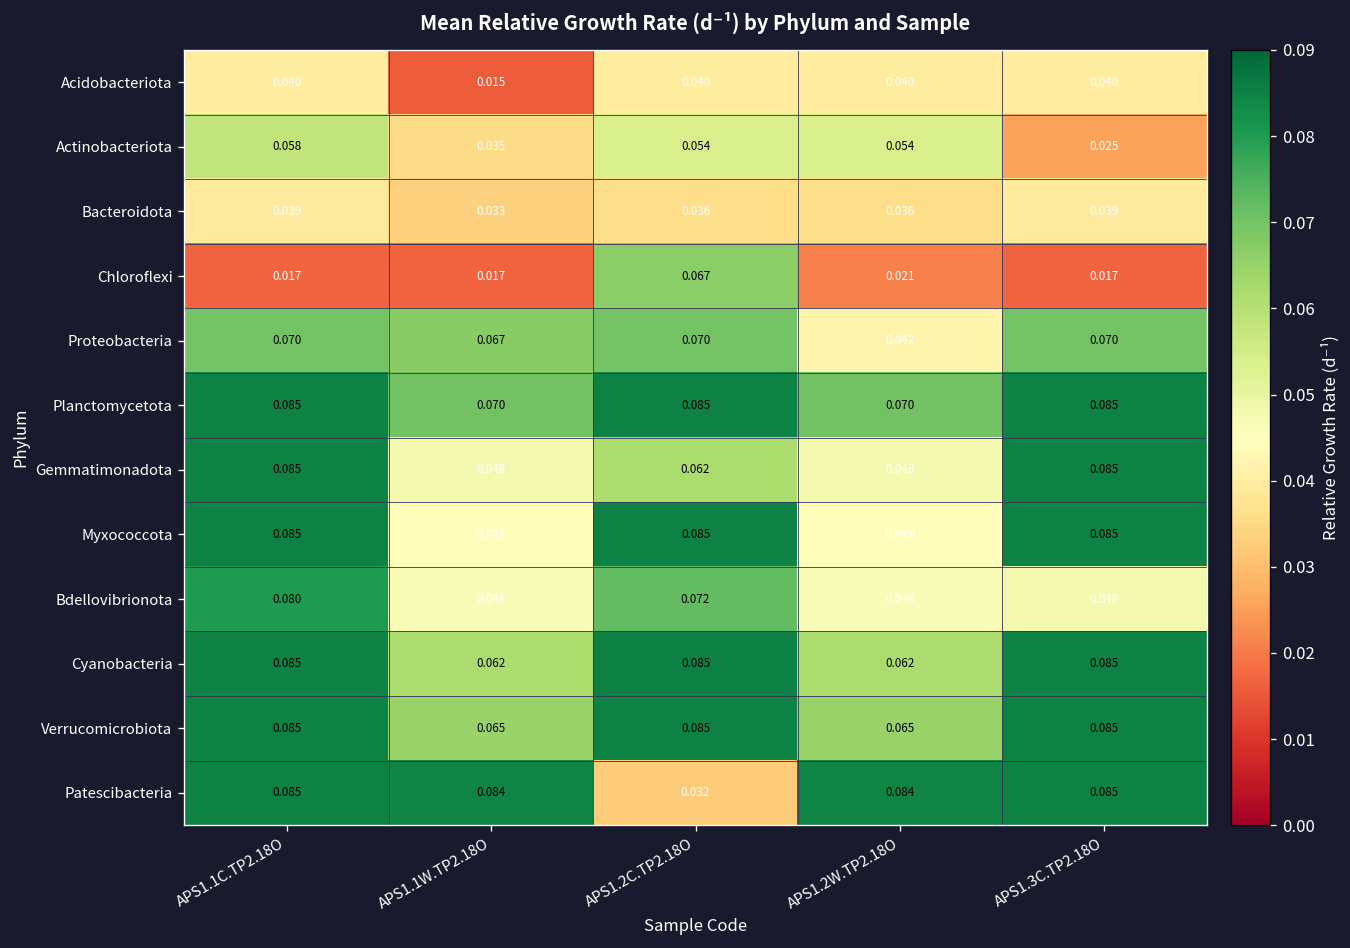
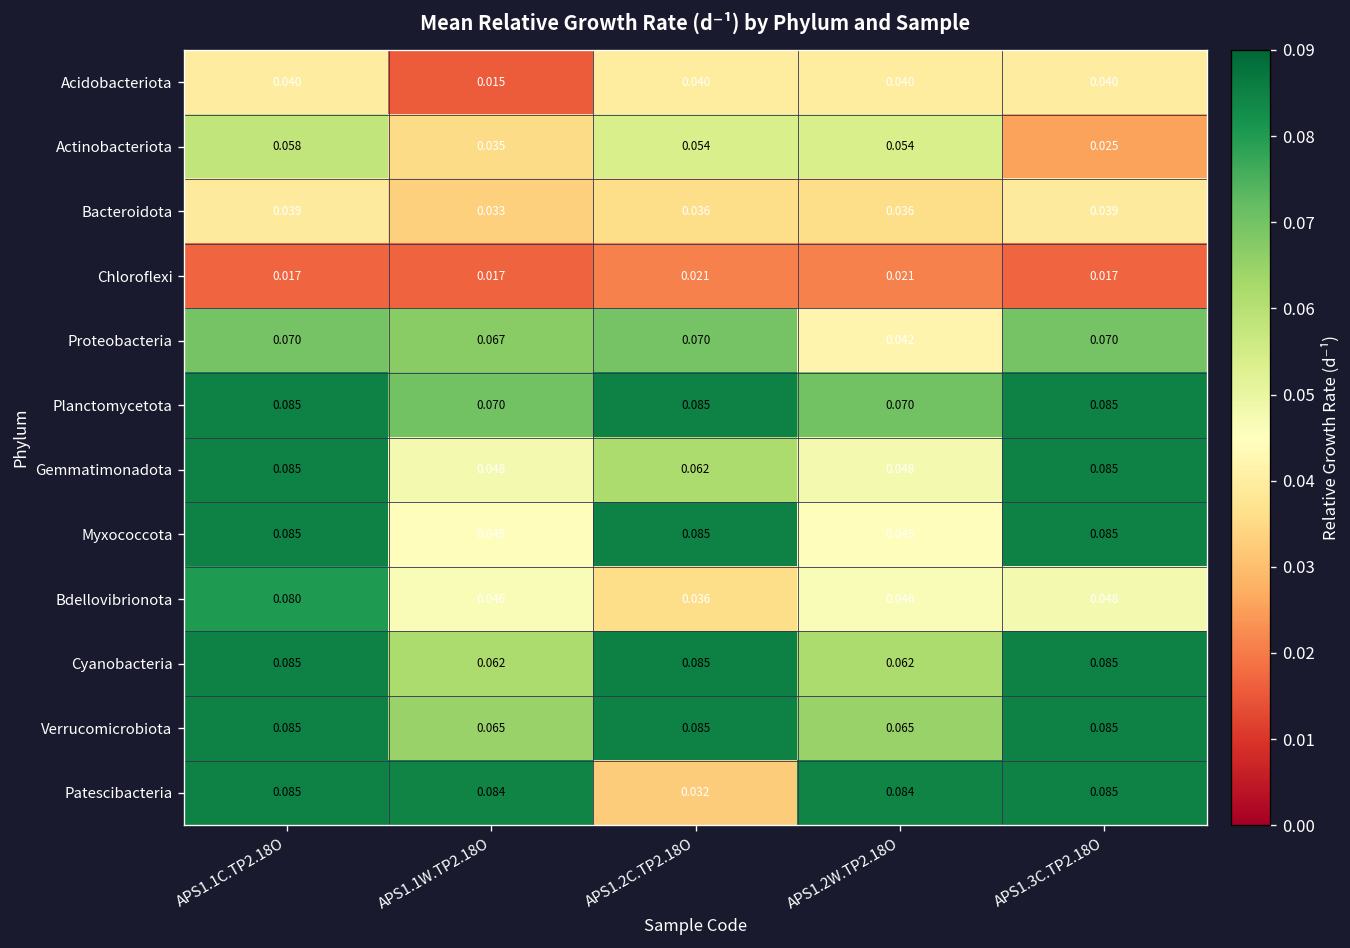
  {
    "Acidobacteriota": {
      "APS1.1C.TP2.18O": 0.040,
      "APS1.1W.TP2.18O": 0.015,
      "APS1.2C.TP2.18O": 0.040,
      "APS1.2W.TP2.18O": 0.040,
      "APS1.3C.TP2.18O": 0.040
    },
    "Actinobacteriota": {
      "APS1.1C.TP2.18O": 0.058,
      "APS1.1W.TP2.18O": 0.035,
      "APS1.2C.TP2.18O": 0.054,
      "APS1.2W.TP2.18O": 0.054,
      "APS1.3C.TP2.18O": 0.025
    },
    "Bacteroidota": {
      "APS1.1C.TP2.18O": 0.039,
      "APS1.1W.TP2.18O": 0.033,
      "APS1.2C.TP2.18O": 0.036,
      "APS1.2W.TP2.18O": 0.036,
      "APS1.3C.TP2.18O": 0.039
    },
    "Chloroflexi": {
      "APS1.1C.TP2.18O": 0.017,
      "APS1.1W.TP2.18O": 0.017,
-     "APS1.2C.TP2.18O": 0.067,
+     "APS1.2C.TP2.18O": 0.021,
      "APS1.2W.TP2.18O": 0.021,
      "APS1.3C.TP2.18O": 0.017
    },
    "Proteobacteria": {
      "APS1.1C.TP2.18O": 0.070,
      "APS1.1W.TP2.18O": 0.067,
      "APS1.2C.TP2.18O": 0.070,
      "APS1.2W.TP2.18O": 0.042,
      "APS1.3C.TP2.18O": 0.070
    },
    "Planctomycetota": {
      "APS1.1C.TP2.18O": 0.085,
      "APS1.1W.TP2.18O": 0.070,
      "APS1.2C.TP2.18O": 0.085,
      "APS1.2W.TP2.18O": 0.070,
      "APS1.3C.TP2.18O": 0.085
    },
    "Gemmatimonadota": {
      "APS1.1C.TP2.18O": 0.085,
      "APS1.1W.TP2.18O": 0.048,
      "APS1.2C.TP2.18O": 0.062,
      "APS1.2W.TP2.18O": 0.048,
      "APS1.3C.TP2.18O": 0.085
    },
    "Myxococcota": {
      "APS1.1C.TP2.18O": 0.085,
      "APS1.1W.TP2.18O": 0.045,
      "APS1.2C.TP2.18O": 0.085,
      "APS1.2W.TP2.18O": 0.045,
      "APS1.3C.TP2.18O": 0.085
    },
    "Bdellovibrionota": {
      "APS1.1C.TP2.18O": 0.080,
      "APS1.1W.TP2.18O": 0.046,
-     "APS1.2C.TP2.18O": 0.072,
+     "APS1.2C.TP2.18O": 0.036,
      "APS1.2W.TP2.18O": 0.046,
      "APS1.3C.TP2.18O": 0.048
    },
    "Cyanobacteria": {
      "APS1.1C.TP2.18O": 0.085,
      "APS1.1W.TP2.18O": 0.062,
      "APS1.2C.TP2.18O": 0.085,
      "APS1.2W.TP2.18O": 0.062,
      "APS1.3C.TP2.18O": 0.085
    },
    "Verrucomicrobiota": {
      "APS1.1C.TP2.18O": 0.085,
      "APS1.1W.TP2.18O": 0.065,
      "APS1.2C.TP2.18O": 0.085,
      "APS1.2W.TP2.18O": 0.065,
      "APS1.3C.TP2.18O": 0.085
    },
    "Patescibacteria": {
      "APS1.1C.TP2.18O": 0.085,
      "APS1.1W.TP2.18O": 0.084,
      "APS1.2C.TP2.18O": 0.032,
      "APS1.2W.TP2.18O": 0.084,
      "APS1.3C.TP2.18O": 0.085
    }
  }
